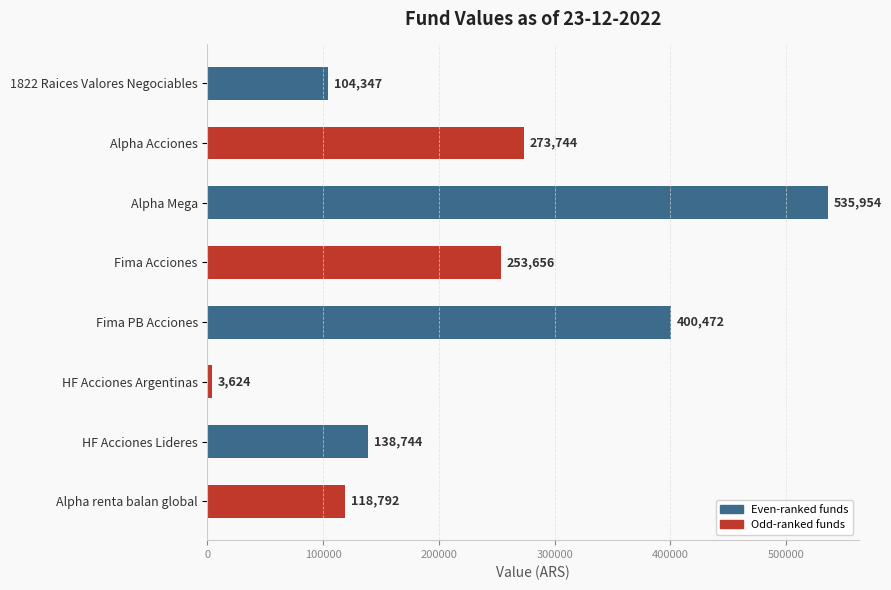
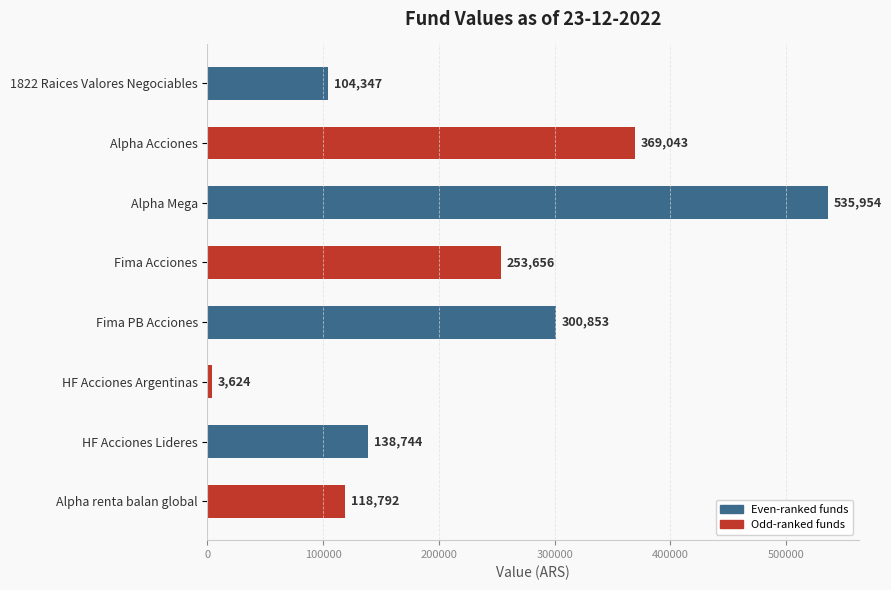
  {
    "1822 Raices Valores Negociables": "104,347",
-   "Alpha Acciones": "273,744",
+   "Alpha Acciones": "369,043",
    "Alpha Mega": "535,954",
    "Fima Acciones": "253,656",
-   "Fima PB Acciones": "400,472",
+   "Fima PB Acciones": "300,853",
    "HF Acciones Argentinas": "3,624",
    "HF Acciones Lideres": "138,744",
    "Alpha renta balan global": "118,792"
  }
